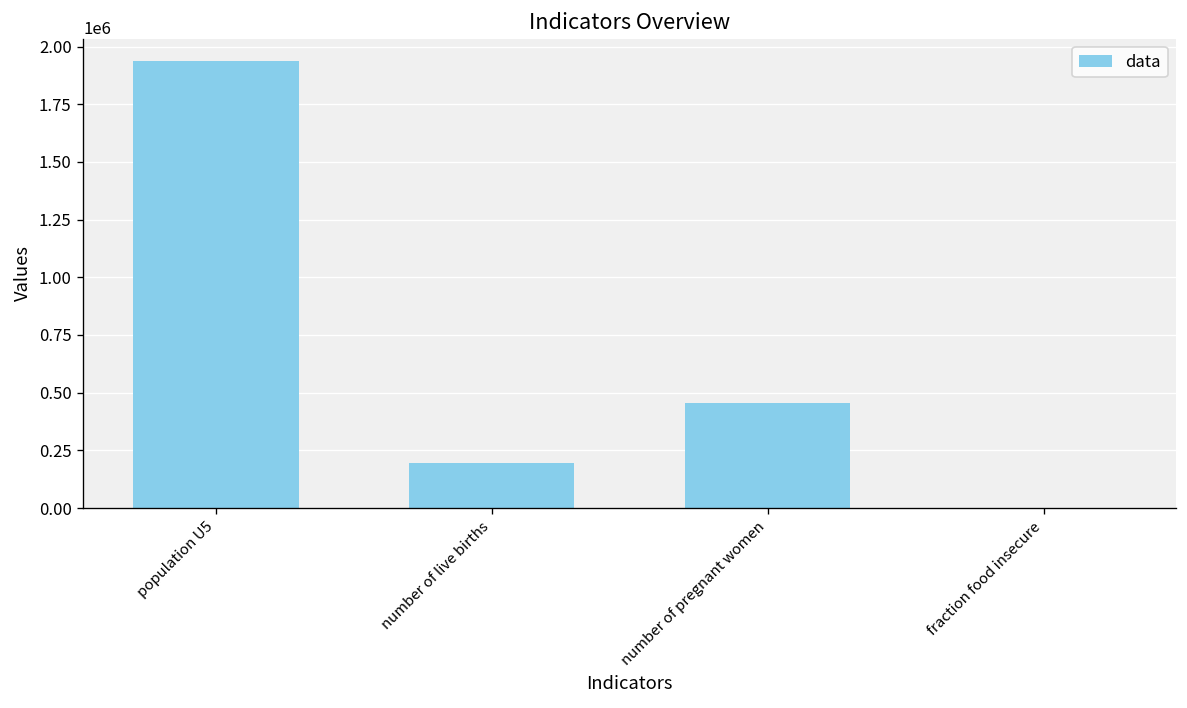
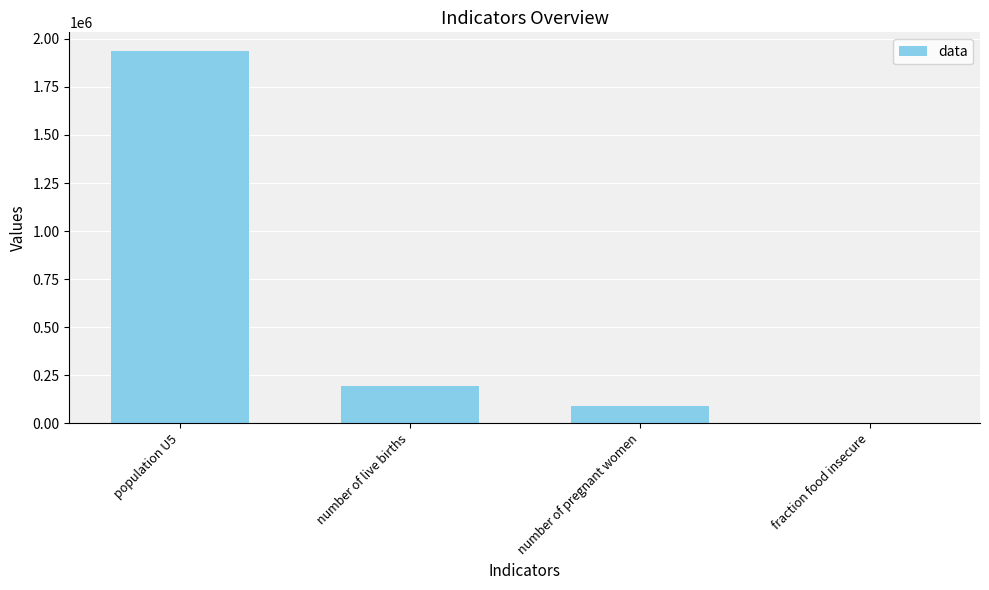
  {
    "population U5": 1940000,
    "number of live births": 190000,
-   "number of pregnant women": 460000
+   "number of pregnant women": 90000
  }
